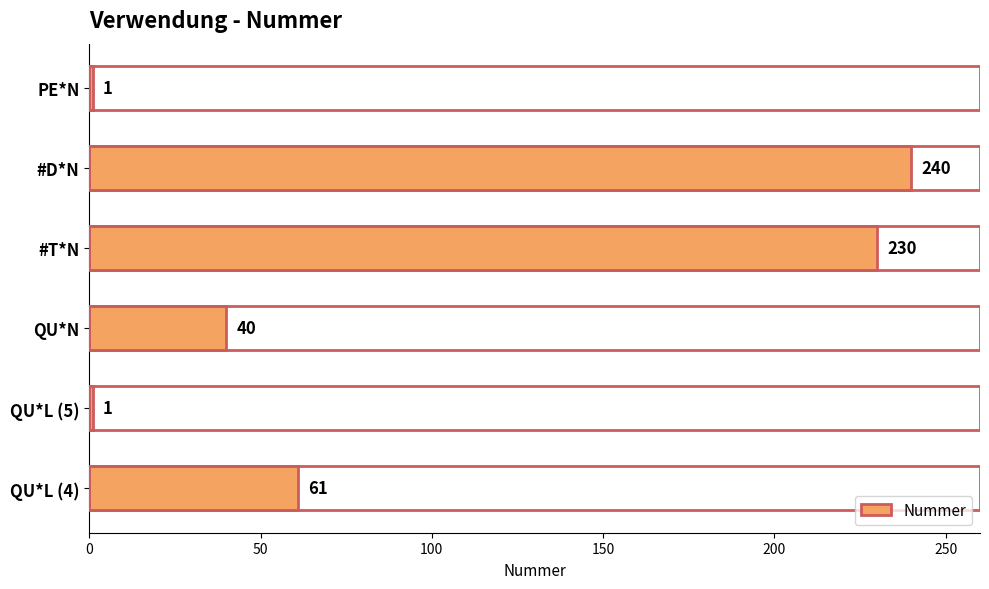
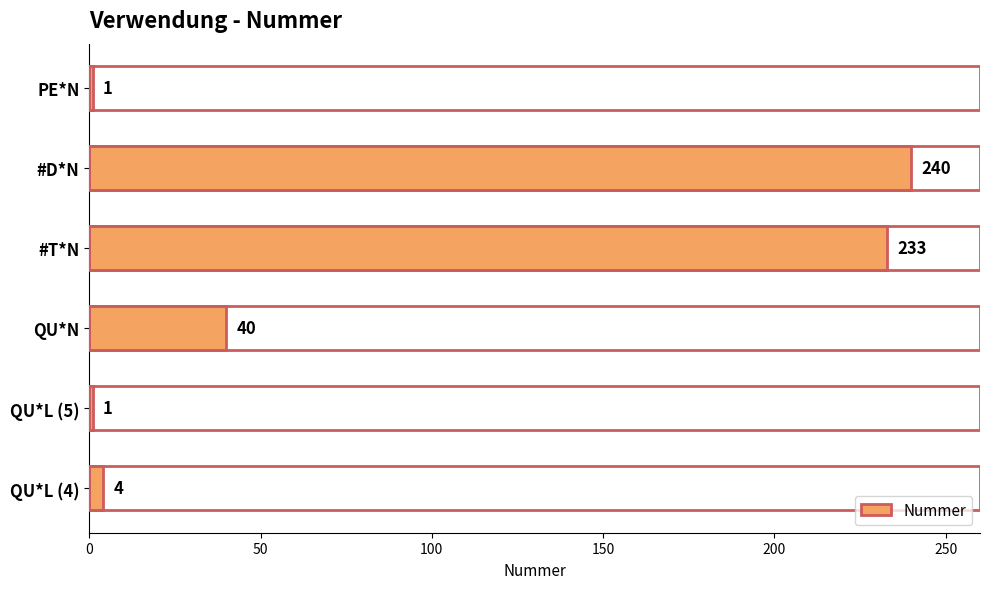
  {
    "PE*N": 1,
    "#D*N": 240,
-   "#T*N": 230,
+   "#T*N": 233,
    "QU*N": 40,
    "QU*L (5)": 1,
-   "QU*L (4)": 61
+   "QU*L (4)": 4
  }
